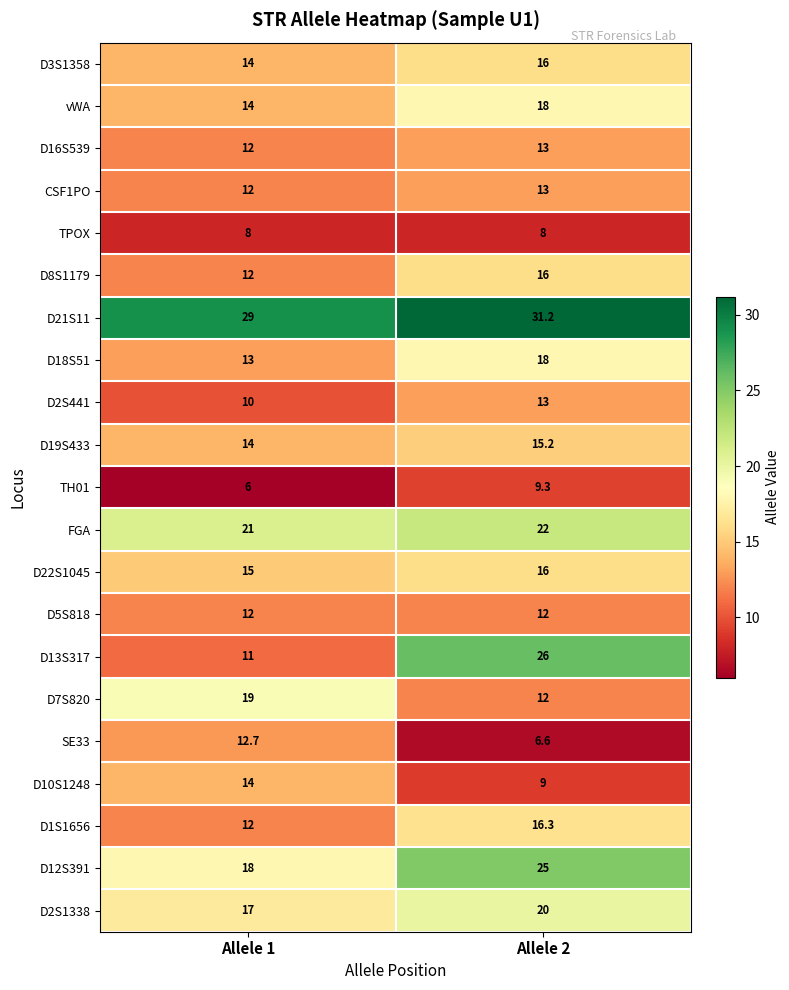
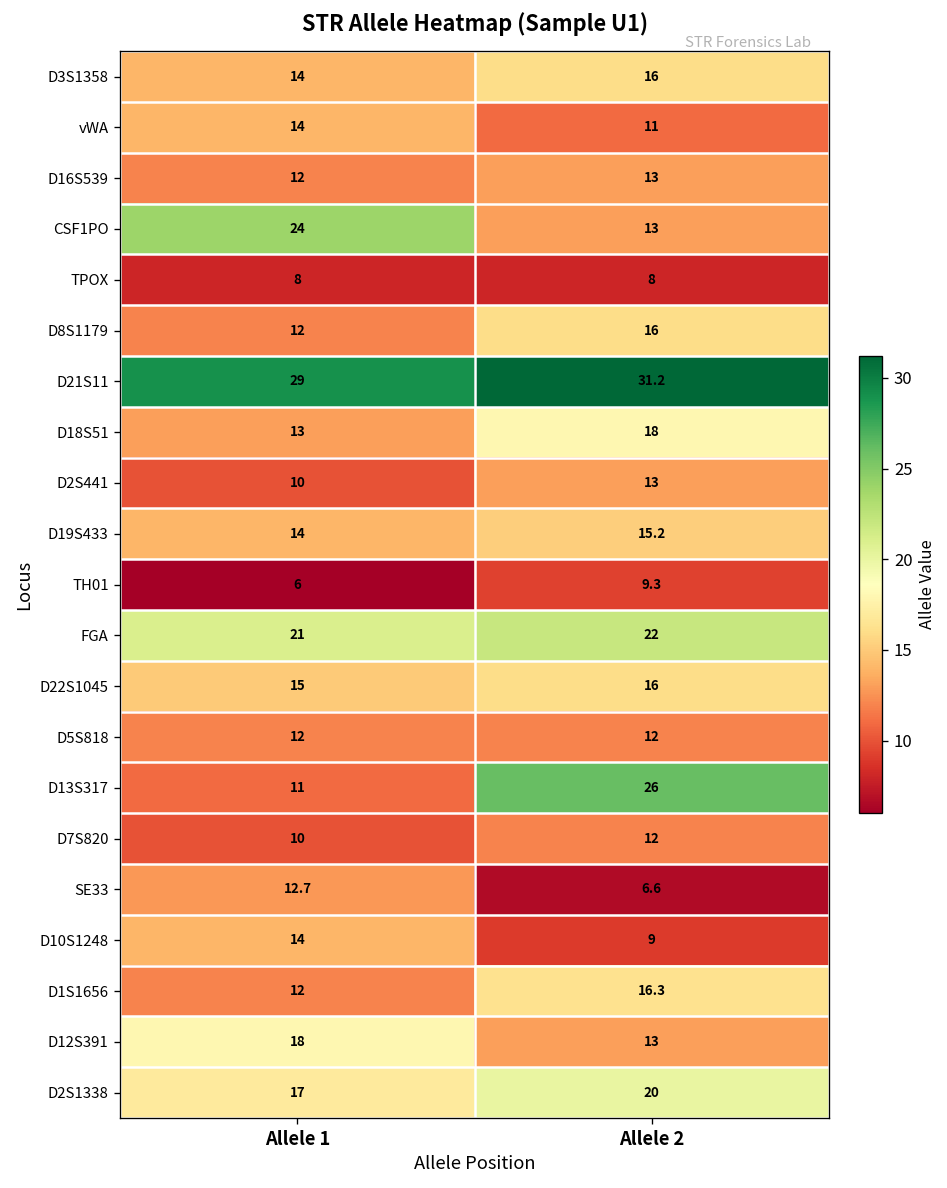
  {
    "D3S1358": {
      "Allele 1": 14,
      "Allele 2": 16
    },
    "vWA": {
      "Allele 1": 14,
-     "Allele 2": 18
+     "Allele 2": 11
    },
    "D16S539": {
      "Allele 1": 12,
      "Allele 2": 13
    },
    "CSF1PO": {
-     "Allele 1": 12,
+     "Allele 1": 24,
      "Allele 2": 13
    },
    "TPOX": {
      "Allele 1": 8,
      "Allele 2": 8
    },
    "D8S1179": {
      "Allele 1": 12,
      "Allele 2": 16
    },
    "D21S11": {
      "Allele 1": 29,
      "Allele 2": 31.2
    },
    "D18S51": {
      "Allele 1": 13,
      "Allele 2": 18
    },
    "D2S441": {
      "Allele 1": 10,
      "Allele 2": 13
    },
    "D19S433": {
      "Allele 1": 14,
      "Allele 2": 15.2
    },
    "TH01": {
      "Allele 1": 6,
      "Allele 2": 9.3
    },
    "FGA": {
      "Allele 1": 21,
      "Allele 2": 22
    },
    "D22S1045": {
      "Allele 1": 15,
      "Allele 2": 16
    },
    "D5S818": {
      "Allele 1": 12,
      "Allele 2": 12
    },
    "D13S317": {
      "Allele 1": 11,
      "Allele 2": 26
    },
    "D7S820": {
-     "Allele 1": 19,
+     "Allele 1": 10,
      "Allele 2": 12
    },
    "SE33": {
      "Allele 1": 12.7,
      "Allele 2": 6.6
    },
    "D10S1248": {
      "Allele 1": 14,
      "Allele 2": 9
    },
    "D1S1656": {
      "Allele 1": 12,
      "Allele 2": 16.3
    },
    "D12S391": {
      "Allele 1": 18,
-     "Allele 2": 25
+     "Allele 2": 13
    },
    "D2S1338": {
      "Allele 1": 17,
      "Allele 2": 20
    }
  }
